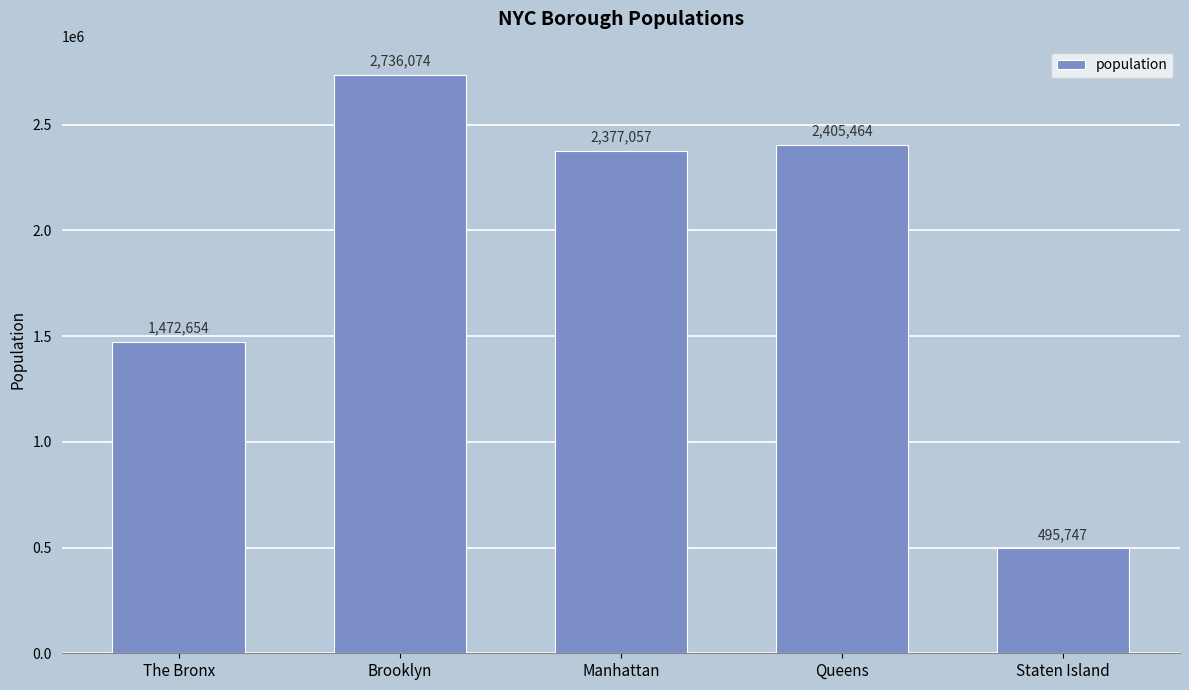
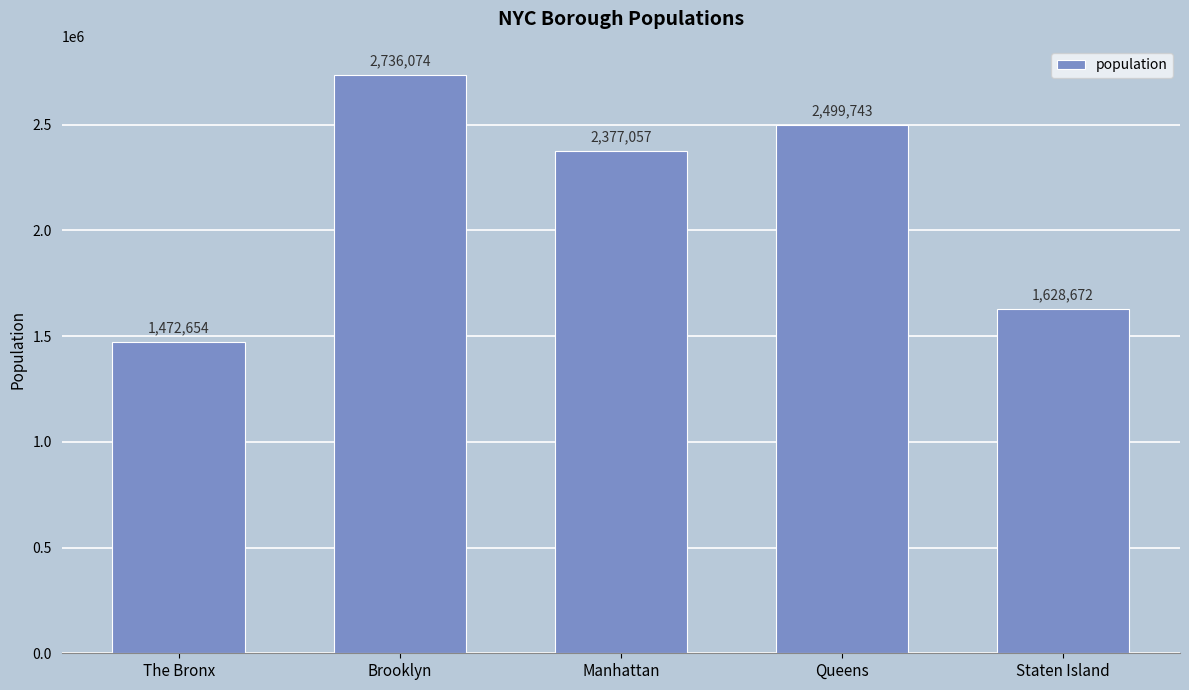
  {
    "The Bronx": "1,472,654",
    "Brooklyn": "2,736,074",
    "Manhattan": "2,377,057",
-   "Queens": "2,405,464",
-   "Staten Island": "495,747"
+   "Queens": "2,499,743",
+   "Staten Island": "1,628,672"
  }
